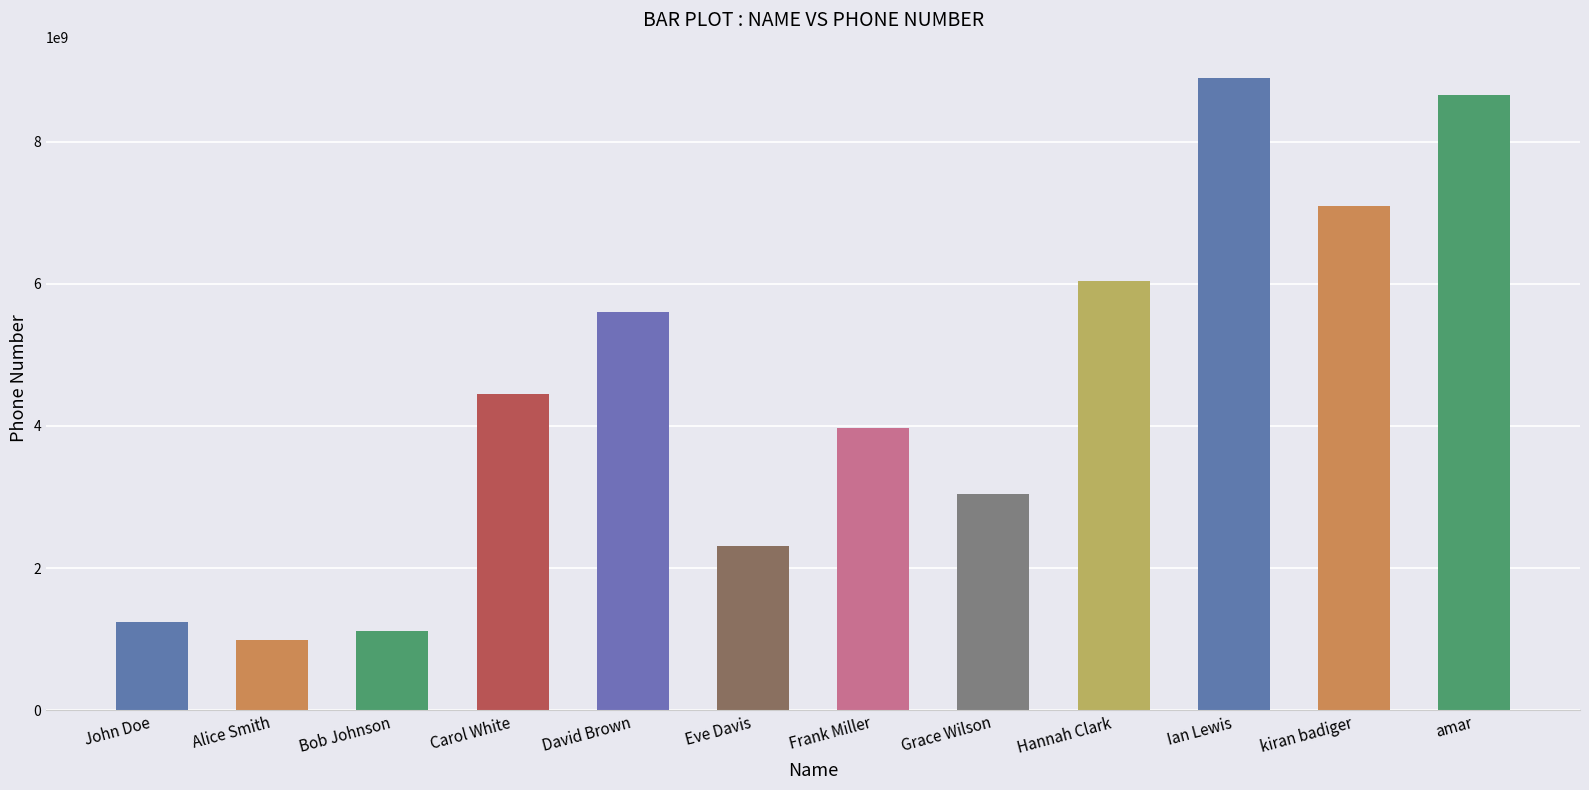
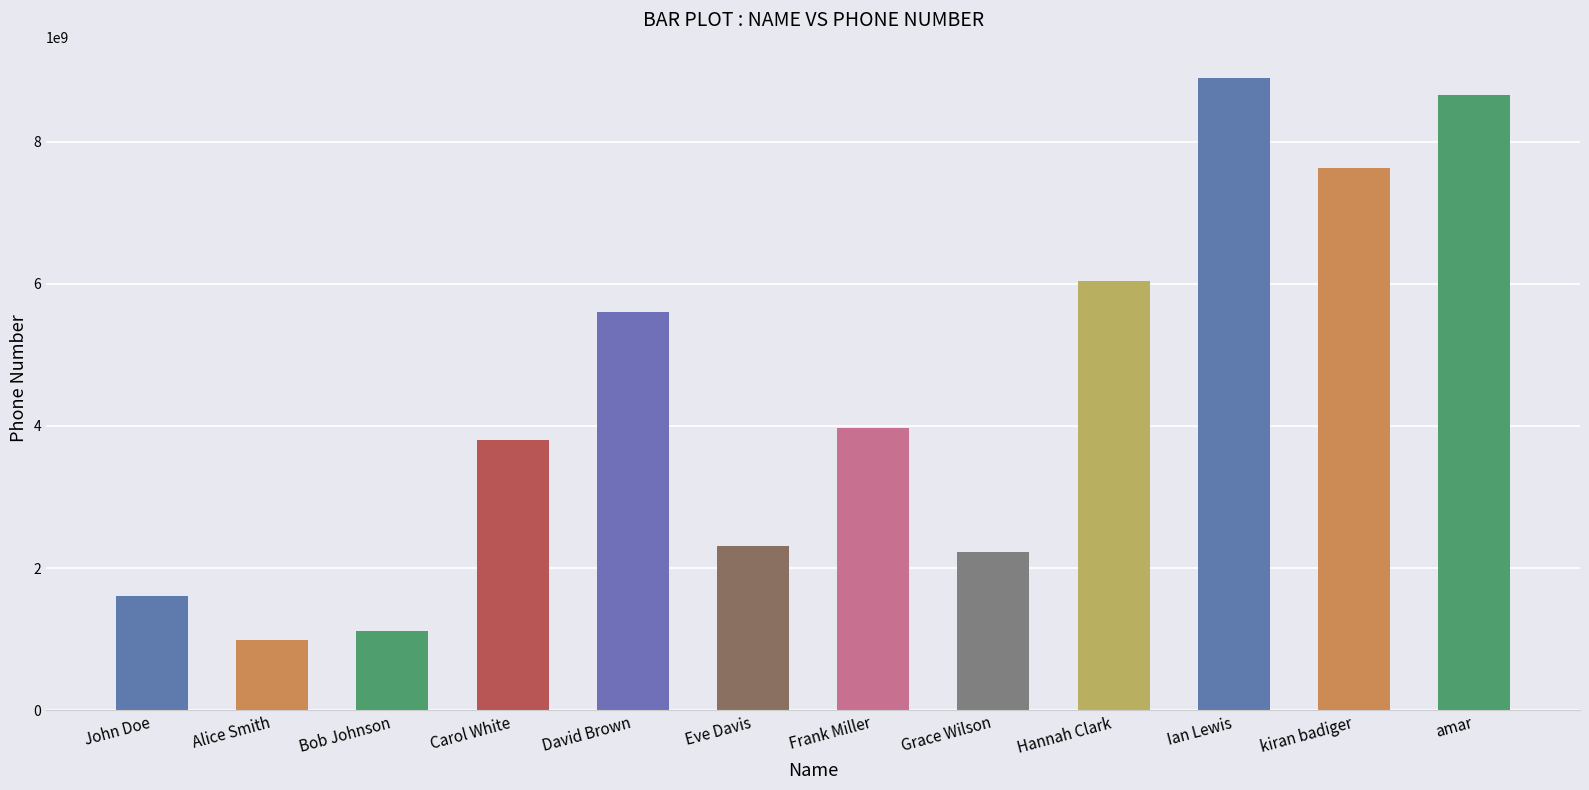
  {
-   "John Doe": 1200000000,
+   "John Doe": 1600000000,
    "Alice Smith": 1000000000,
    "Bob Johnson": 1100000000,
-   "Carol White": 4400000000,
+   "Carol White": 3800000000,
    "David Brown": 5600000000,
    "Eve Davis": 2300000000,
    "Frank Miller": 4000000000,
-   "Grace Wilson": 3000000000,
+   "Grace Wilson": 2200000000,
    "Hannah Clark": 6000000000,
    "Ian Lewis": 8900000000,
-   "kiran badiger": 7100000000,
+   "kiran badiger": 7600000000,
    "amar": 8700000000
  }
